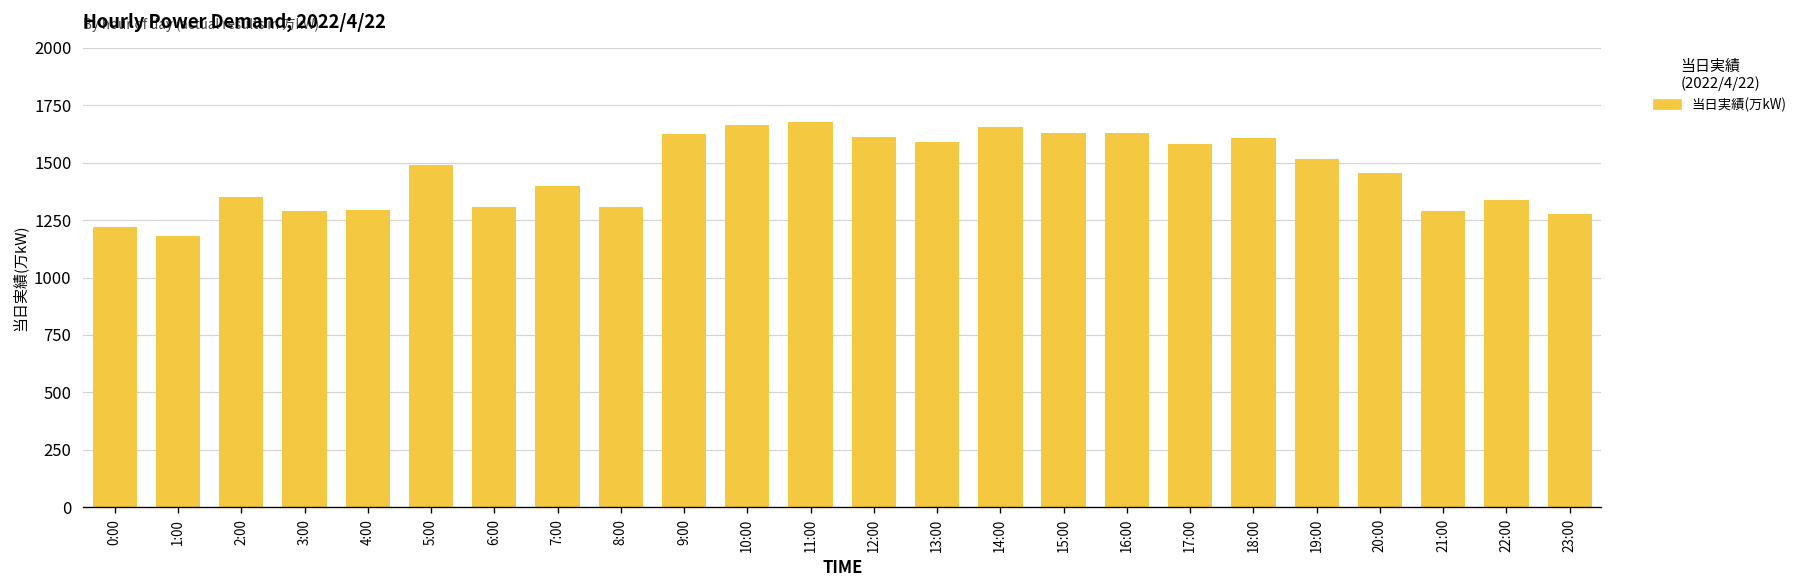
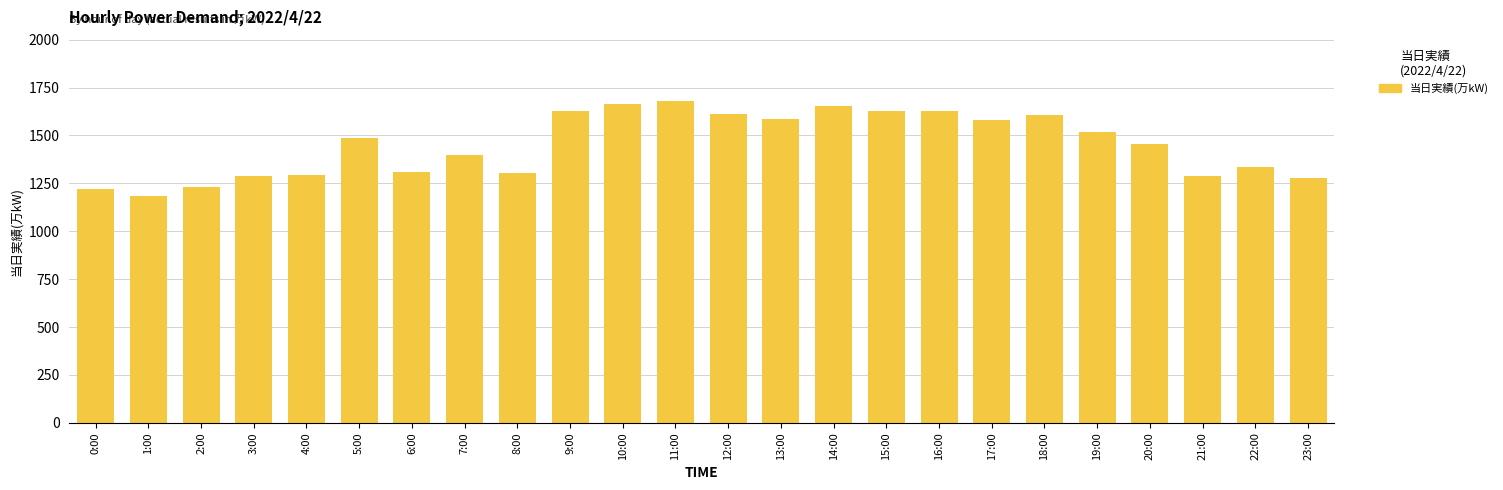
  {
    "0:00": 1220,
    "1:00": 1180,
-   "2:00": 1350,
+   "2:00": 1230,
    "3:00": 1290,
    "4:00": 1290,
    "5:00": 1490,
    "6:00": 1310,
    "7:00": 1400,
    "8:00": 1310,
    "9:00": 1630,
    "10:00": 1660,
    "11:00": 1680,
    "12:00": 1610,
    "13:00": 1590,
    "14:00": 1660,
    "15:00": 1630,
    "16:00": 1630,
    "17:00": 1580,
    "18:00": 1610,
    "19:00": 1520,
    "20:00": 1450,
    "21:00": 1290,
    "22:00": 1340,
    "23:00": 1280
  }
